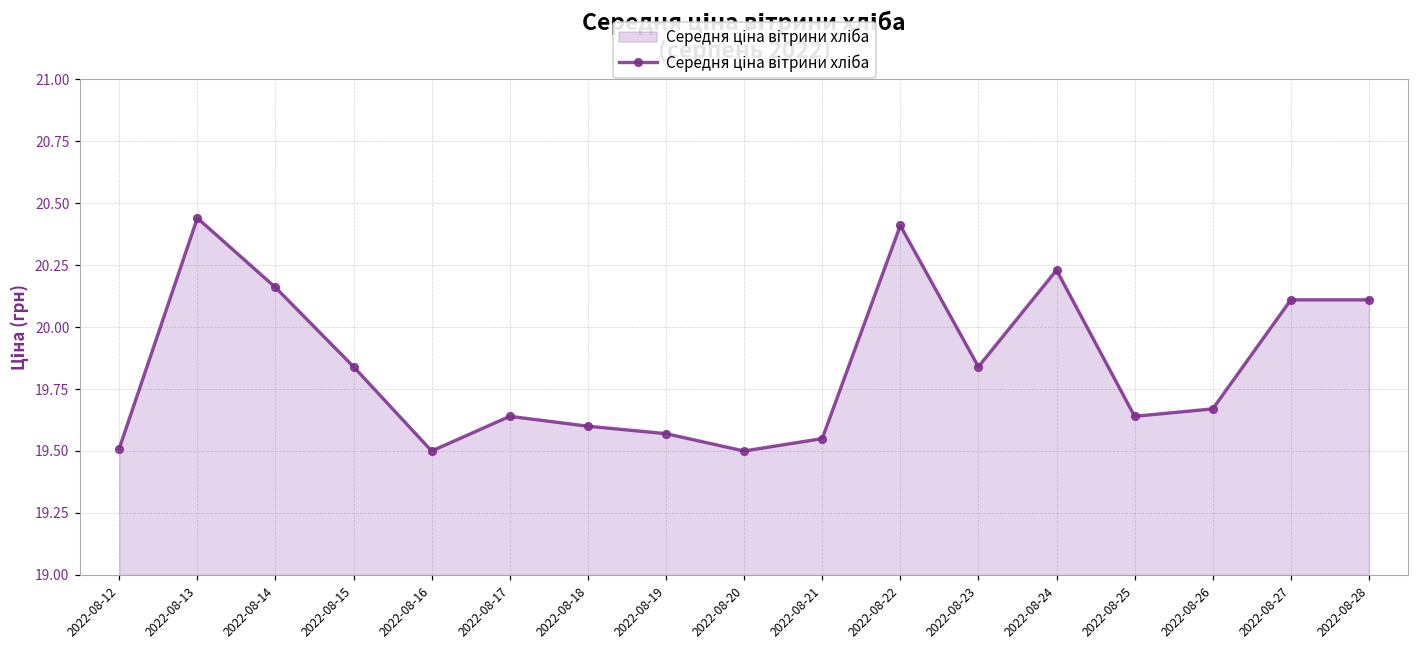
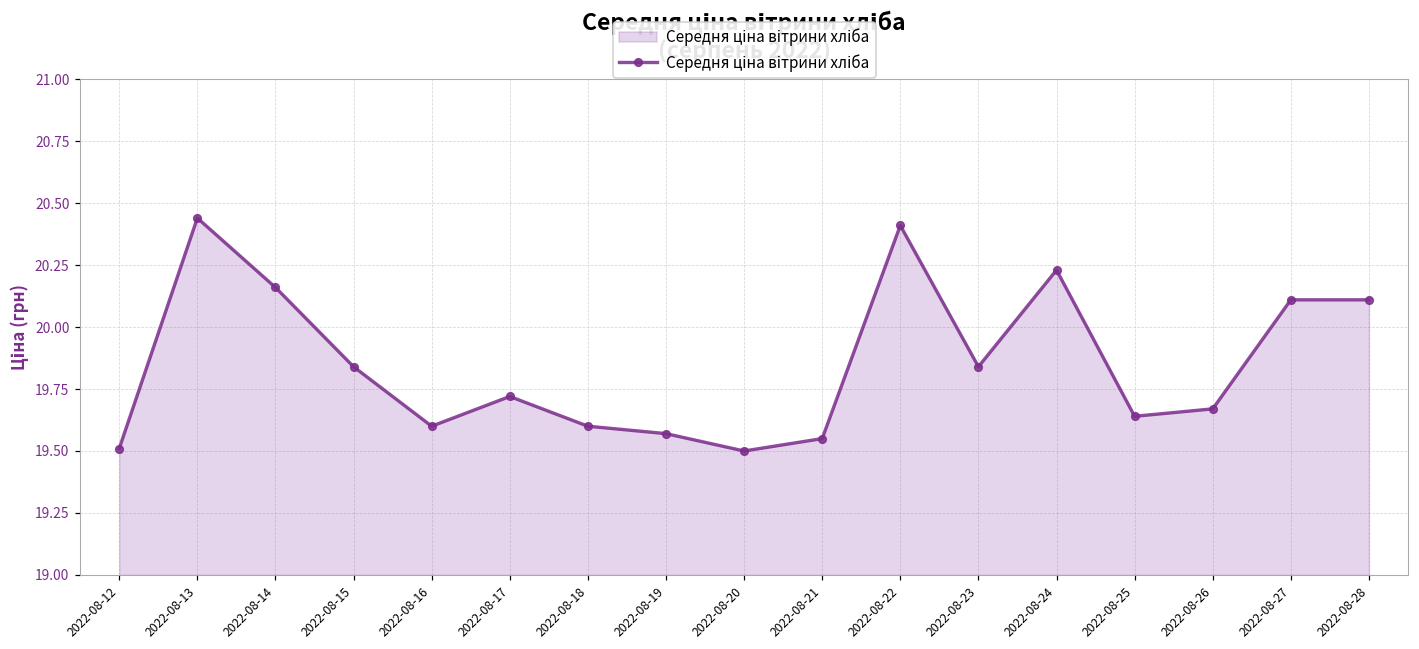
  {
    "2022-08-12": 19.51,
    "2022-08-13": 20.44,
    "2022-08-14": 20.16,
    "2022-08-15": 19.84,
-   "2022-08-16": 19.5,
-   "2022-08-17": 19.64,
+   "2022-08-16": 19.6,
+   "2022-08-17": 19.72,
    "2022-08-18": 19.60,
    "2022-08-19": 19.57,
    "2022-08-20": 19.50,
    "2022-08-21": 19.55,
    "2022-08-22": 20.41,
    "2022-08-23": 19.84,
    "2022-08-24": 20.23,
    "2022-08-25": 19.64,
    "2022-08-26": 19.67,
    "2022-08-27": 20.11,
    "2022-08-28": 20.11
  }
